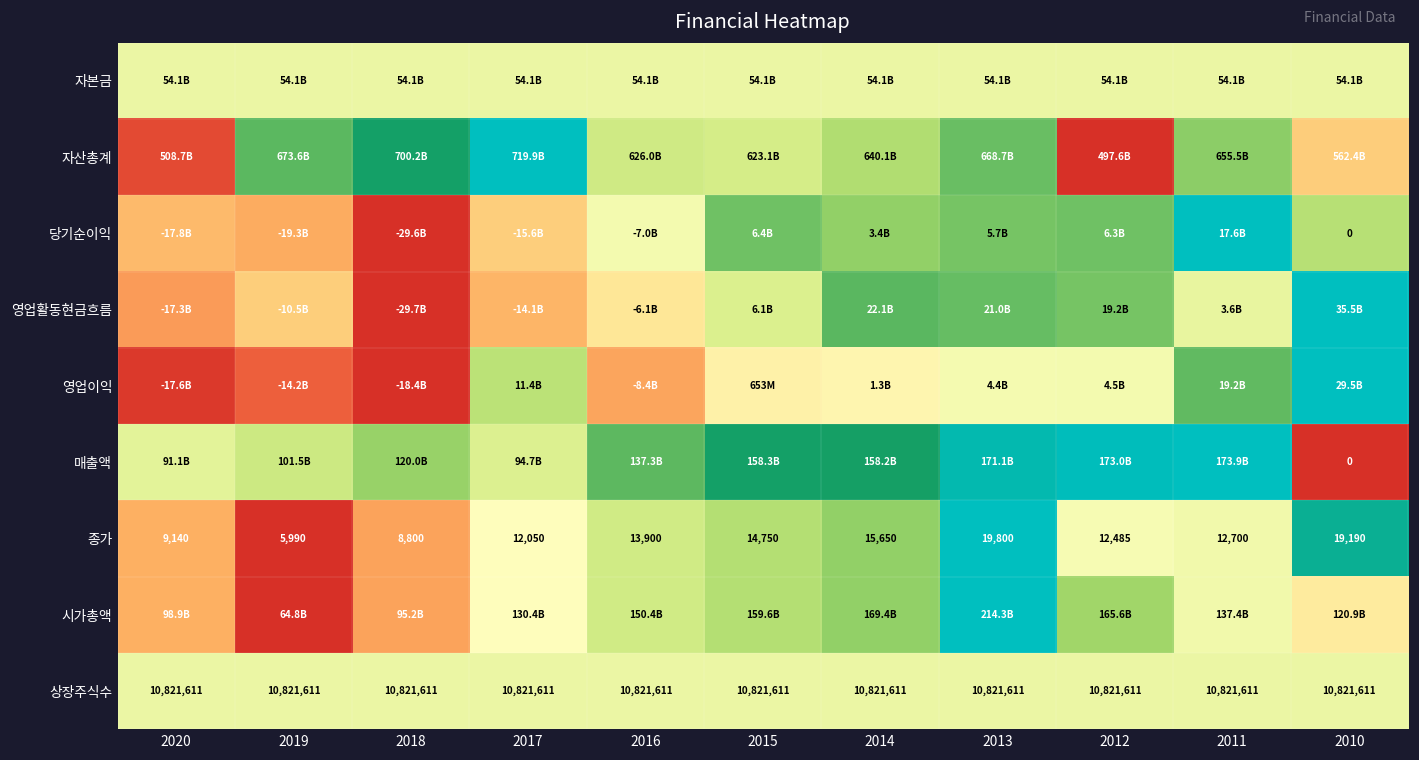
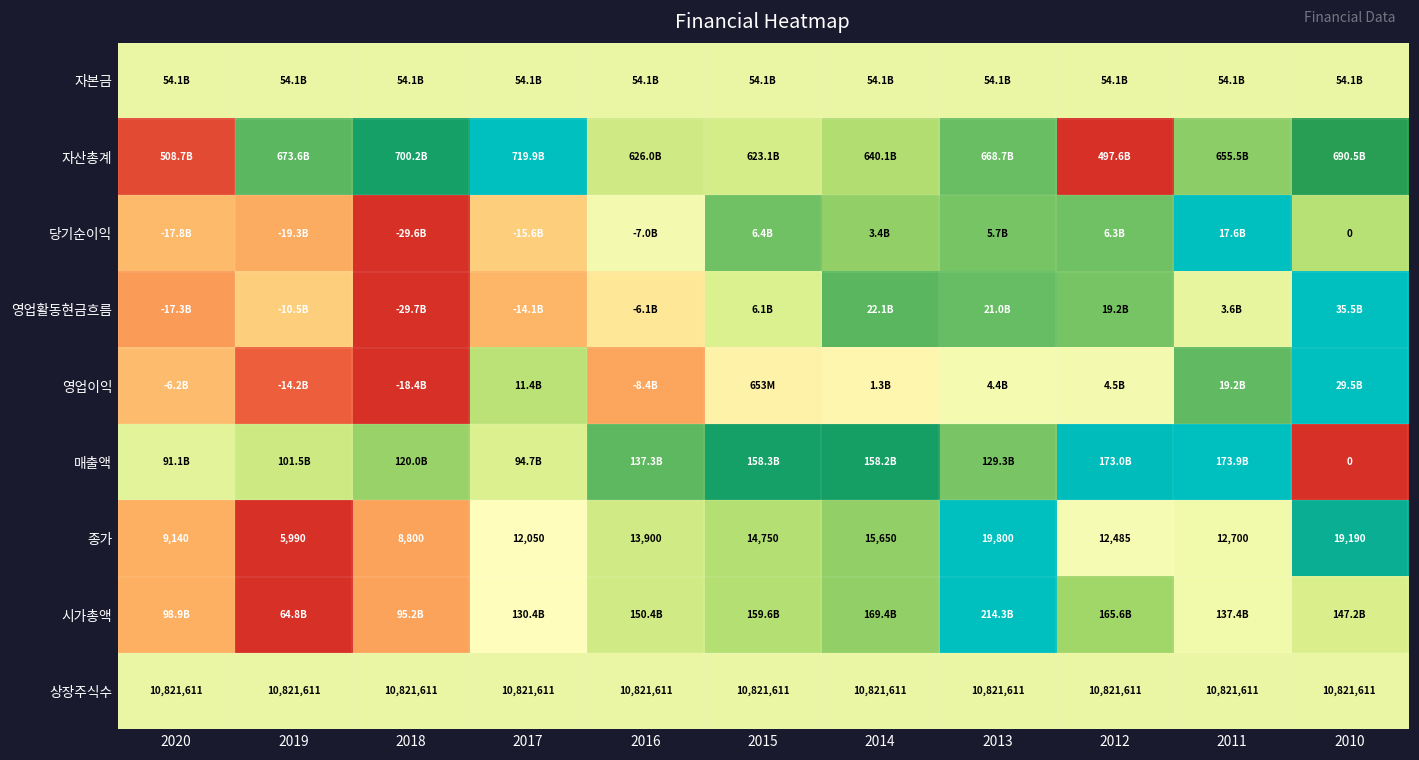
  {
    "자본금": {
      "2020": "54.1B",
      "2019": "54.1B",
      "2018": "54.1B",
      "2017": "54.1B",
      "2016": "54.1B",
      "2015": "54.1B",
      "2014": "54.1B",
      "2013": "54.1B",
      "2012": "54.1B",
      "2011": "54.1B",
      "2010": "54.1B"
    },
    "자산총계": {
      "2020": "508.7B",
      "2019": "673.6B",
      "2018": "700.2B",
      "2017": "719.9B",
      "2016": "626.0B",
      "2015": "623.1B",
      "2014": "640.1B",
      "2013": "668.7B",
      "2012": "497.6B",
      "2011": "655.5B",
-     "2010": "562.4B"
+     "2010": "690.5B"
    },
    "당기순이익": {
      "2020": "-17.8B",
      "2019": "-19.3B",
      "2018": "-29.6B",
      "2017": "-15.6B",
      "2016": "-7.0B",
      "2015": "6.4B",
      "2014": "3.4B",
      "2013": "5.7B",
      "2012": "6.3B",
      "2011": "17.6B",
      "2010": "0"
    },
    "영업활동현금흐름": {
      "2020": "-17.3B",
      "2019": "-10.5B",
      "2018": "-29.7B",
      "2017": "-14.1B",
      "2016": "-6.1B",
      "2015": "6.1B",
      "2014": "22.1B",
      "2013": "21.0B",
      "2012": "19.2B",
      "2011": "3.6B",
      "2010": "35.5B"
    },
    "영업이익": {
-     "2020": "-17.6B",
+     "2020": "-6.2B",
      "2019": "-14.2B",
      "2018": "-18.4B",
      "2017": "11.4B",
      "2016": "-8.4B",
      "2015": "653M",
      "2014": "1.3B",
      "2013": "4.4B",
      "2012": "4.5B",
      "2011": "19.2B",
      "2010": "29.5B"
    },
    "매출액": {
      "2020": "91.1B",
      "2019": "101.5B",
      "2018": "120.0B",
      "2017": "94.7B",
      "2016": "137.3B",
      "2015": "158.3B",
      "2014": "158.2B",
-     "2013": "171.1B",
+     "2013": "129.3B",
      "2012": "173.0B",
      "2011": "173.9B",
      "2010": "0"
    },
    "종가": {
      "2020": "9,140",
      "2019": "5,990",
      "2018": "8,800",
      "2017": "12,050",
      "2016": "13,900",
      "2015": "14,750",
      "2014": "15,650",
      "2013": "19,800",
      "2012": "12,485",
      "2011": "12,700",
      "2010": "19,190"
    },
    "시가총액": {
      "2020": "98.9B",
      "2019": "64.8B",
      "2018": "95.2B",
      "2017": "130.4B",
      "2016": "150.4B",
      "2015": "159.6B",
      "2014": "169.4B",
      "2013": "214.3B",
      "2012": "165.6B",
      "2011": "137.4B",
-     "2010": "120.9B"
+     "2010": "147.2B"
    },
    "상장주식수": {
      "2020": "10,821,611",
      "2019": "10,821,611",
      "2018": "10,821,611",
      "2017": "10,821,611",
      "2016": "10,821,611",
      "2015": "10,821,611",
      "2014": "10,821,611",
      "2013": "10,821,611",
      "2012": "10,821,611",
      "2011": "10,821,611",
      "2010": "10,821,611"
    }
  }
